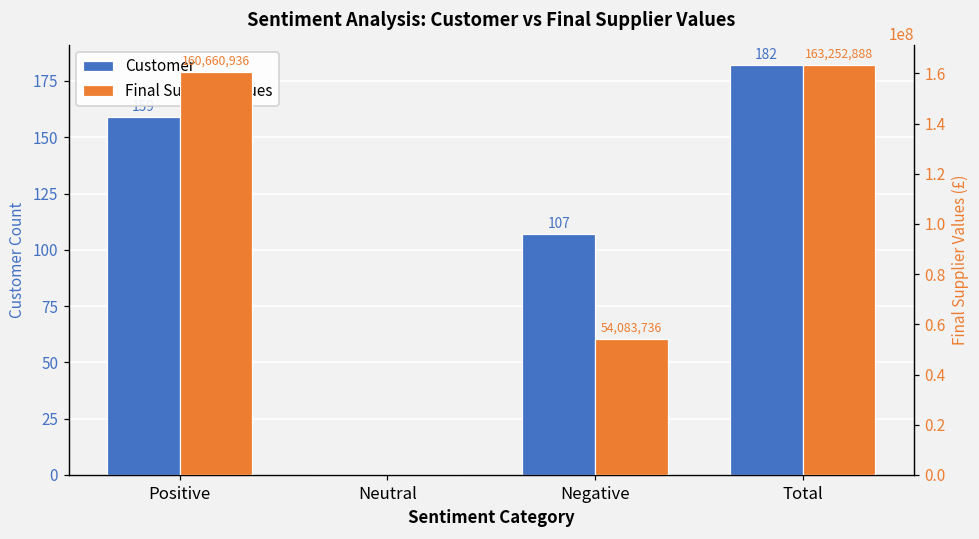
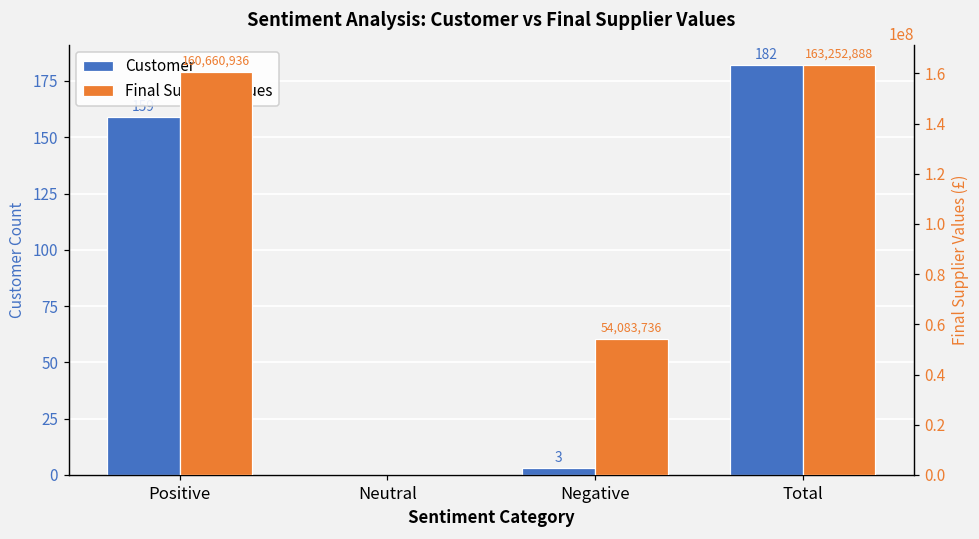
  {
    "Customer": {
-     "Negative": "107",
+     "Negative": "3",
      "Total": "182"
    },
    "Final Supplier values": {
      "Negative": "54,083,736",
      "Total": "163,252,888"
    }
  }
